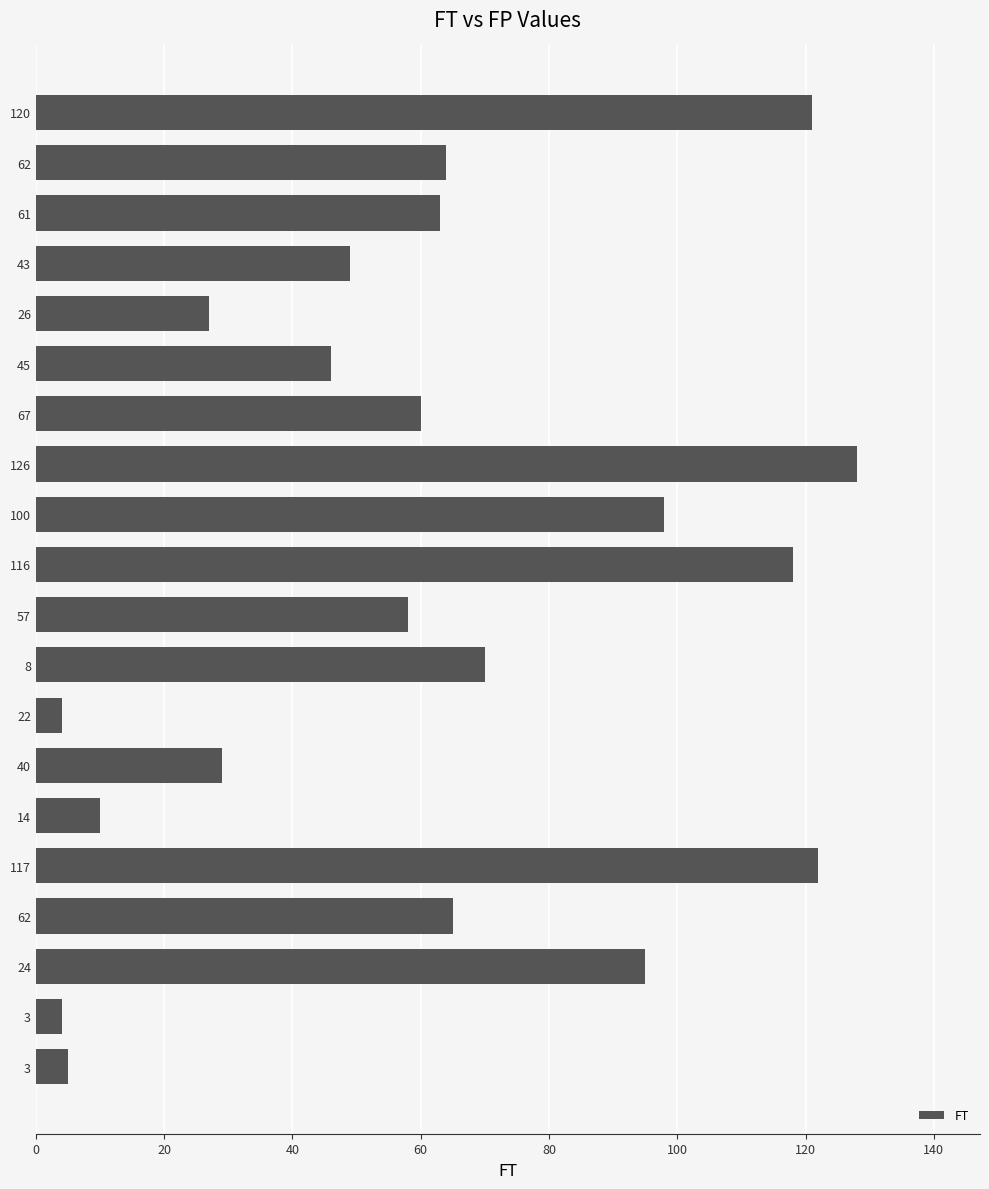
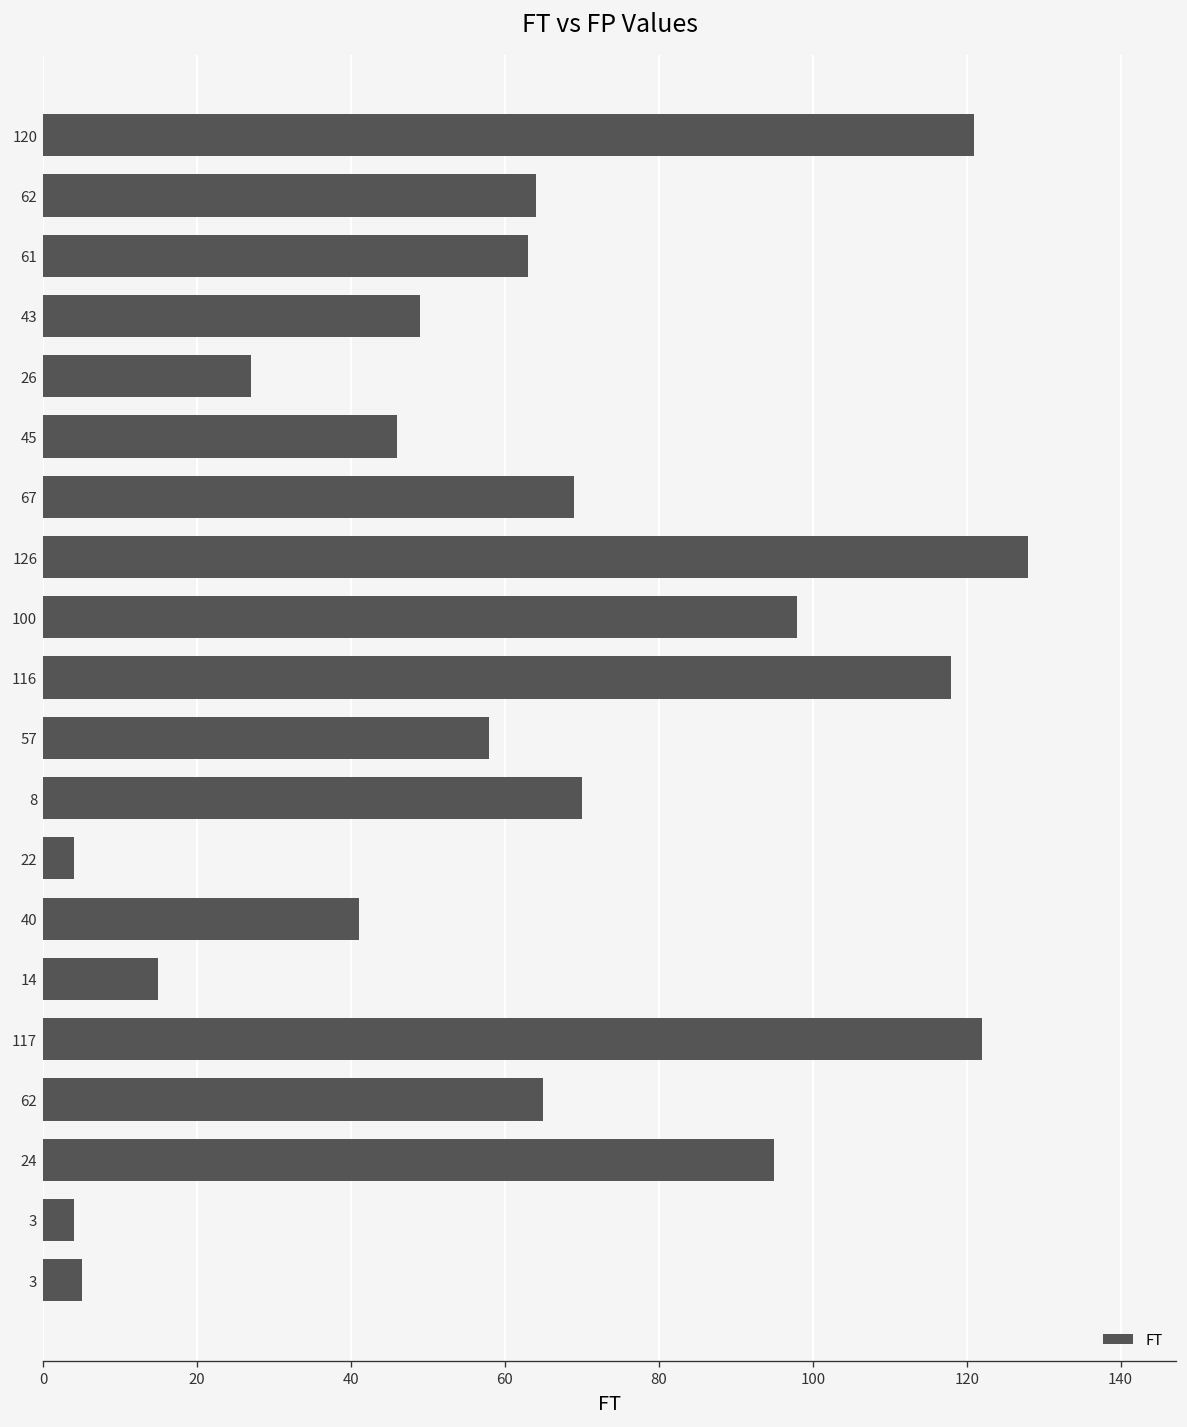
  {
    "120": 121,
    "61": 63,
    "43": 49,
    "26": 27,
    "45": 46,
-   "67": 60,
+   "67": 69,
    "126": 128,
    "100": 98,
    "116": 118,
    "57": 58,
    "8": 70,
    "22": 4,
-   "40": 29,
-   "14": 10,
+   "40": 41,
+   "14": 15,
    "117": 122,
    "24": 95
  }
